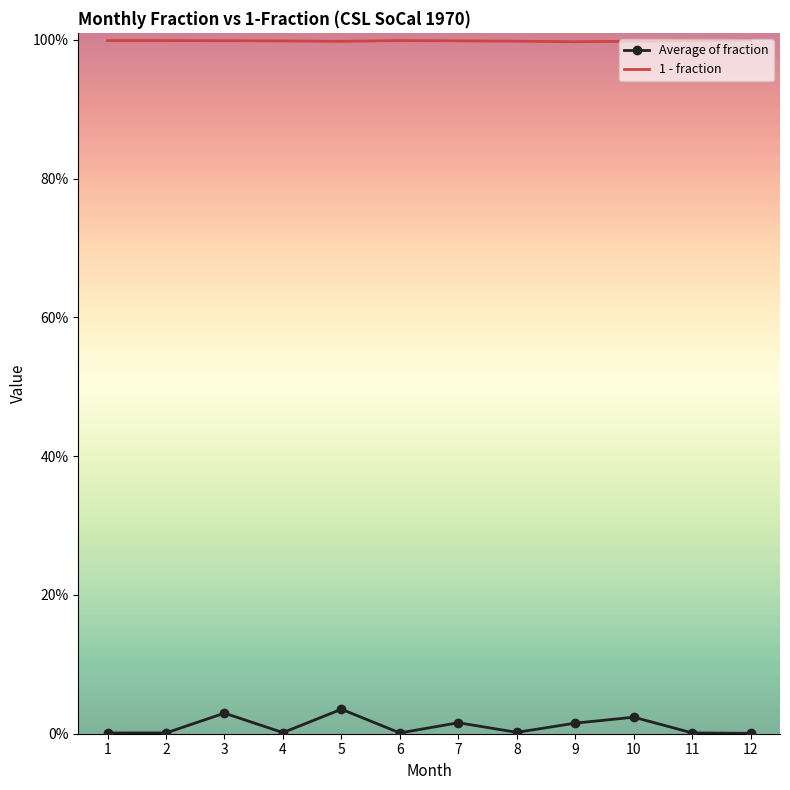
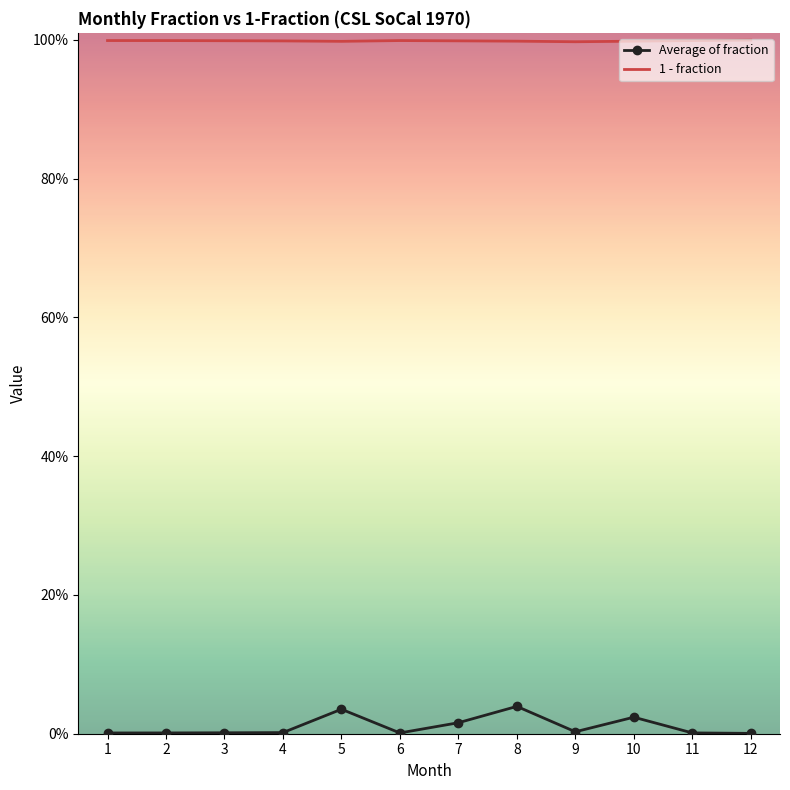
  {
    "Average of fraction": {
      "1": "0%",
      "2": "0%",
-     "3": "3%",
+     "3": "0%",
      "4": "0%",
      "5": "4%",
      "6": "0%",
      "7": "2%",
-     "8": "0%",
-     "9": "2%",
+     "8": "4%",
+     "9": "0%",
      "10": "2%",
      "11": "0%",
      "12": "0%"
    },
    "1 - fraction": {
      "1": "100%",
      "2": "100%",
      "3": "100%",
      "4": "100%",
      "5": "100%",
      "6": "100%",
      "7": "100%",
      "8": "100%",
      "9": "100%"
    }
  }
